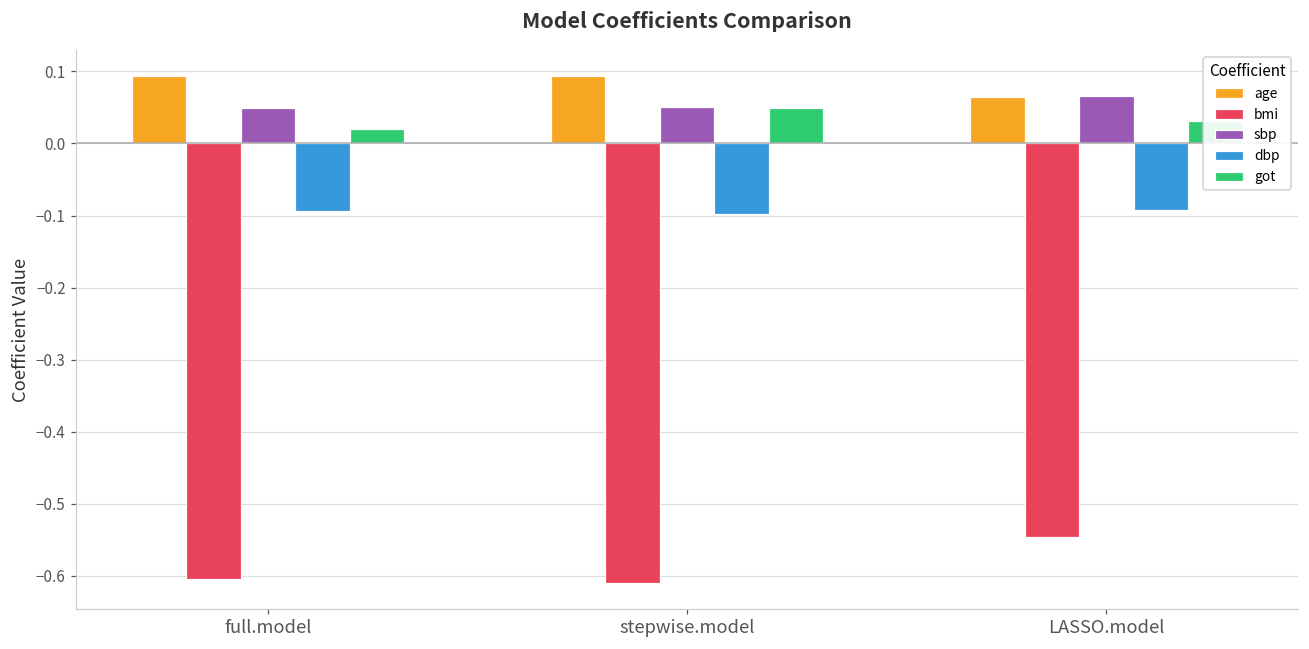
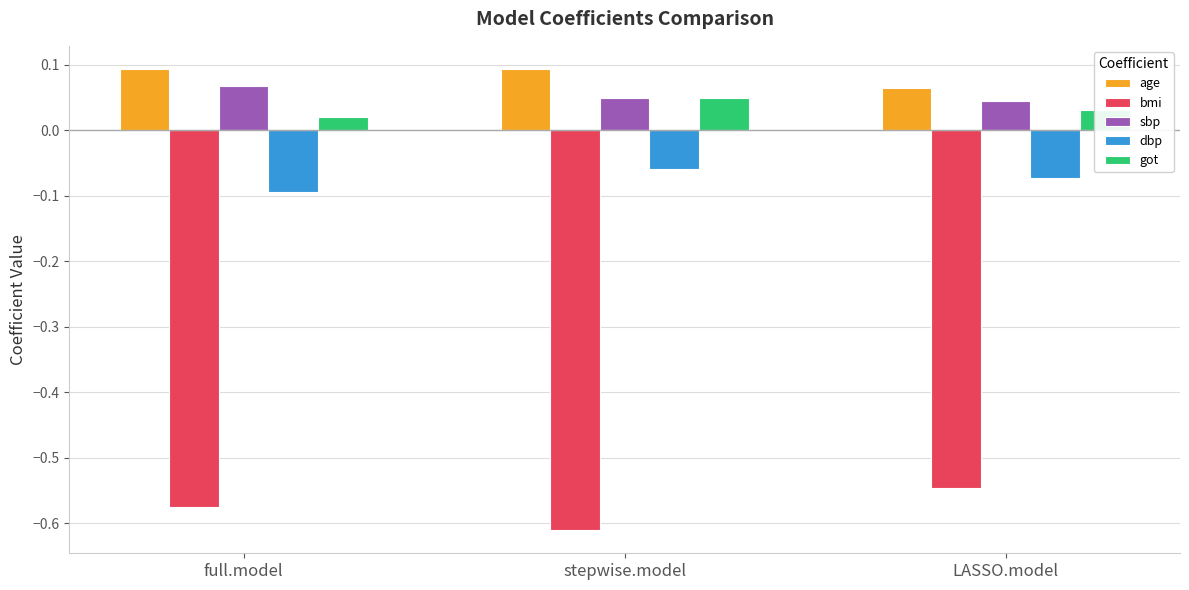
  {
    "age": {
      "full.model": 0.09,
      "stepwise.model": 0.09,
      "LASSO.model": 0.06
    },
    "bmi": {
-     "full.model": -0.60,
+     "full.model": -0.57,
      "stepwise.model": -0.61,
      "LASSO.model": -0.55
    },
    "sbp": {
-     "full.model": 0.05,
+     "full.model": 0.07,
      "stepwise.model": 0.05,
-     "LASSO.model": 0.07
+     "LASSO.model": 0.05
    },
    "dbp": {
      "full.model": -0.09,
-     "stepwise.model": -0.10,
-     "LASSO.model": -0.09
+     "stepwise.model": -0.06,
+     "LASSO.model": -0.07
    },
    "got": {
      "full.model": 0.02,
      "stepwise.model": 0.05
    }
  }
